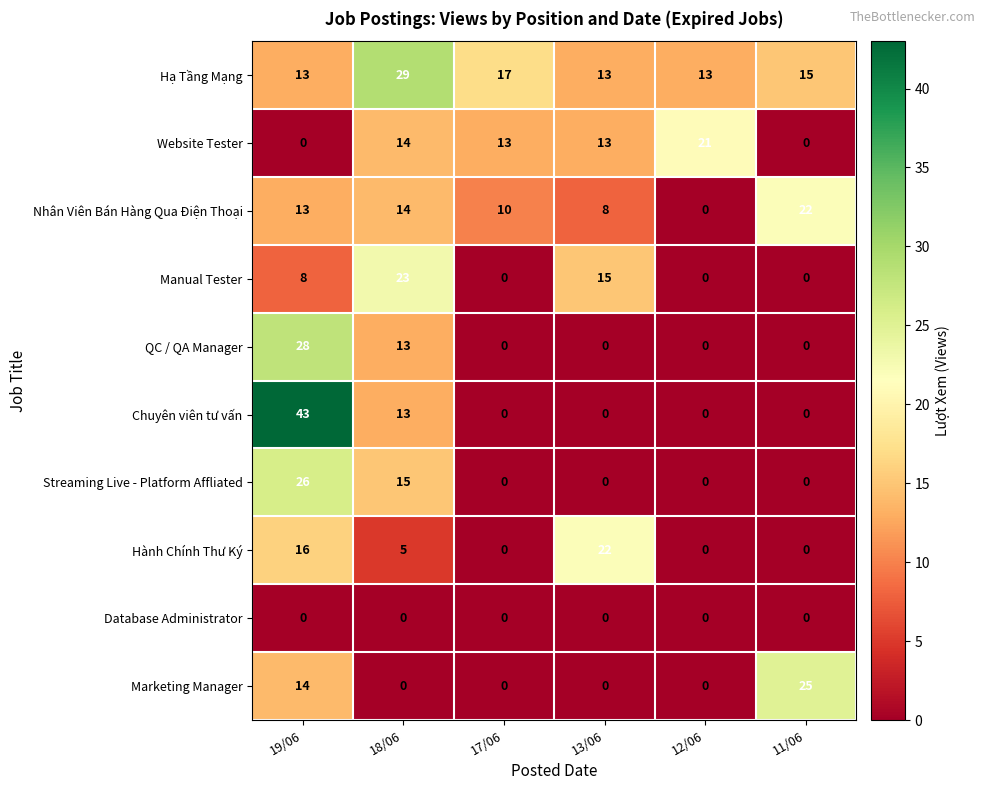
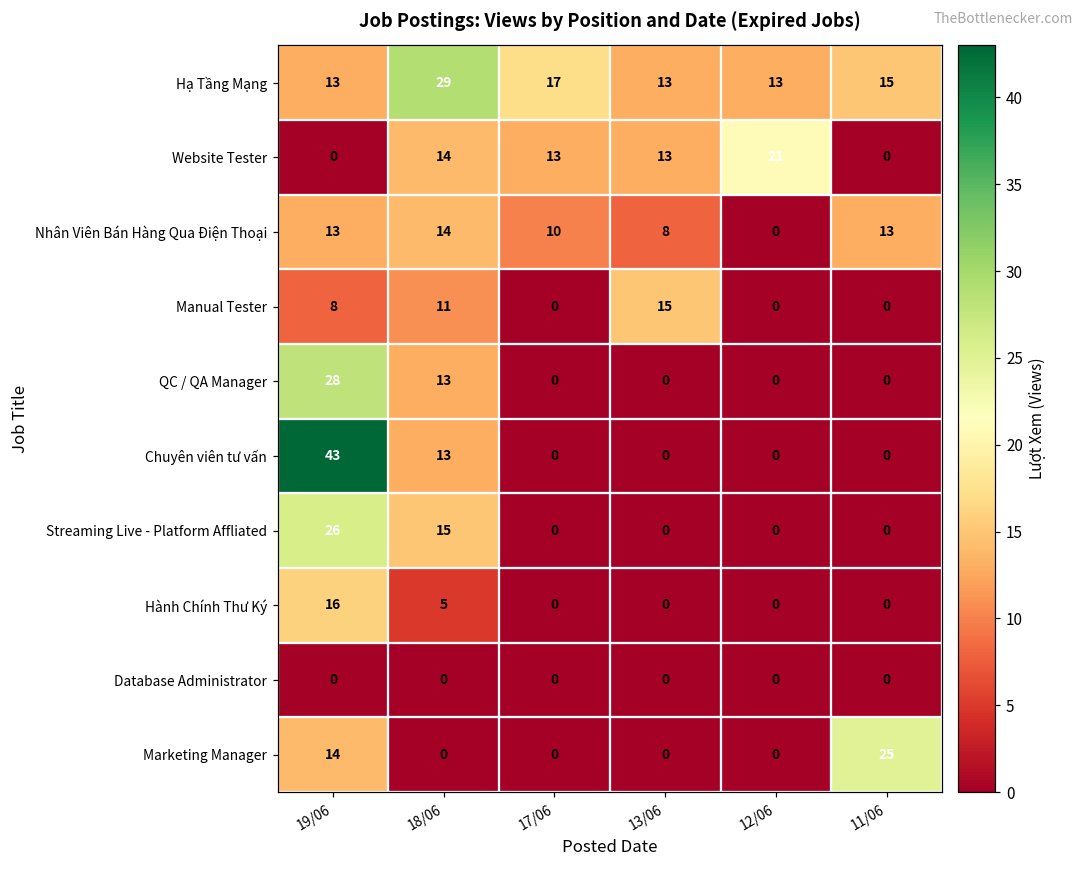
  {
    "Hạ Tầng Mạng": {
      "19/06": 13,
      "18/06": 29,
      "17/06": 17,
      "13/06": 13,
      "12/06": 13,
      "11/06": 15
    },
    "Website Tester": {
      "19/06": 0,
      "18/06": 14,
      "17/06": 13,
      "13/06": 13,
      "12/06": 21,
      "11/06": 0
    },
    "Nhân Viên Bán Hàng Qua Điện Thoại": {
      "19/06": 13,
      "18/06": 14,
      "17/06": 10,
      "13/06": 8,
      "12/06": 0,
-     "11/06": 22
+     "11/06": 13
    },
    "Manual Tester": {
      "19/06": 8,
-     "18/06": 23,
+     "18/06": 11,
      "17/06": 0,
      "13/06": 15,
      "12/06": 0,
      "11/06": 0
    },
    "QC / QA Manager": {
      "19/06": 28,
      "18/06": 13,
      "17/06": 0,
      "13/06": 0,
      "12/06": 0,
      "11/06": 0
    },
    "Chuyên viên tư vấn": {
      "19/06": 43,
      "18/06": 13,
      "17/06": 0,
      "13/06": 0,
      "12/06": 0,
      "11/06": 0
    },
    "Streaming Live - Platform Affliated": {
      "19/06": 26,
      "18/06": 15,
      "17/06": 0,
      "13/06": 0,
      "12/06": 0,
      "11/06": 0
    },
    "Hành Chính Thư Ký": {
      "19/06": 16,
      "18/06": 5,
      "17/06": 0,
-     "13/06": 22,
+     "13/06": 0,
      "12/06": 0,
      "11/06": 0
    },
    "Database Administrator": {
      "19/06": 0,
      "18/06": 0,
      "17/06": 0,
      "13/06": 0,
      "12/06": 0,
      "11/06": 0
    },
    "Marketing Manager": {
      "19/06": 14,
      "18/06": 0,
      "17/06": 0,
      "13/06": 0,
      "12/06": 0,
      "11/06": 25
    }
  }
